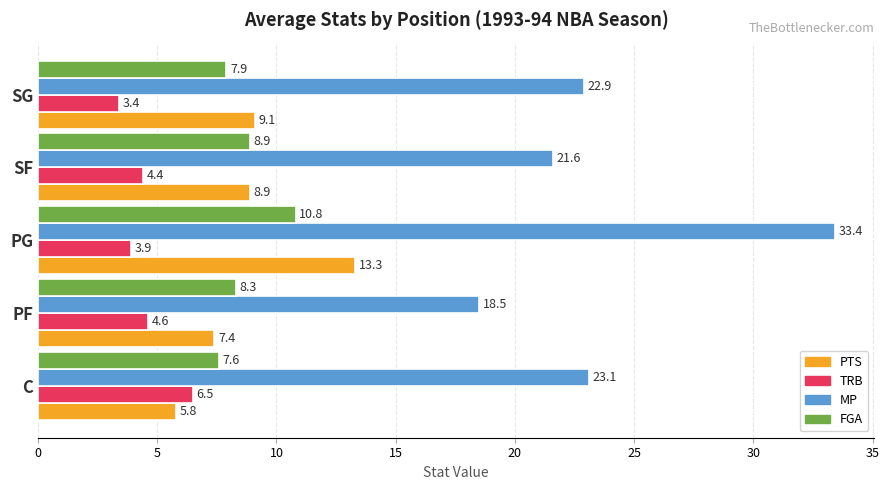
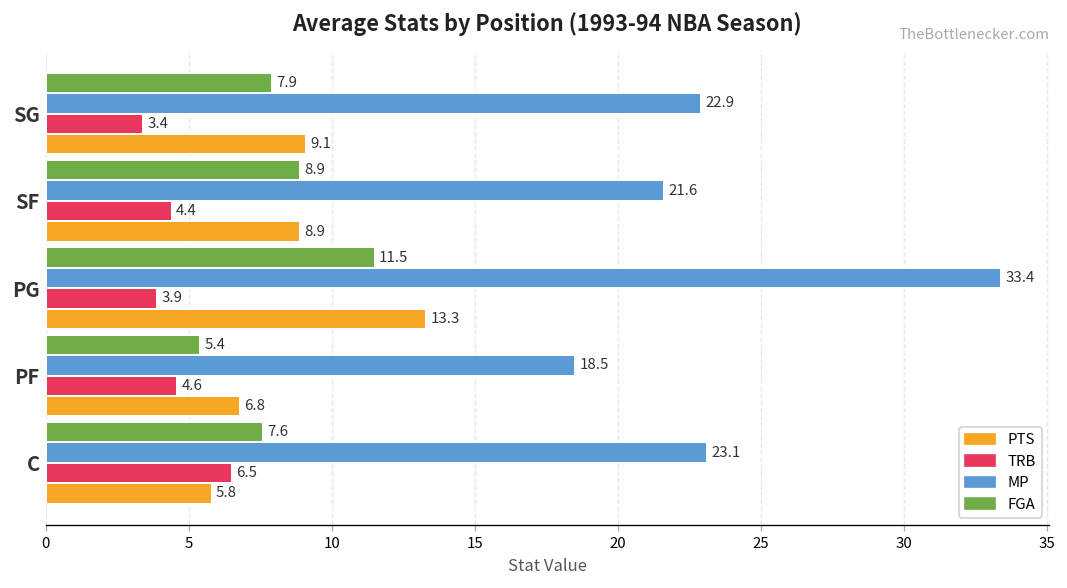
  {
    "PTS": {
      "SG": 9.1,
      "SF": 8.9,
      "PG": 13.3,
-     "PF": 7.4,
+     "PF": 6.8,
      "C": 5.8
    },
    "TRB": {
      "SG": 3.4,
      "SF": 4.4,
      "PG": 3.9,
      "PF": 4.6,
      "C": 6.5
    },
    "MP": {
      "SG": 22.9,
      "SF": 21.6,
      "PG": 33.4,
      "PF": 18.5,
      "C": 23.1
    },
    "FGA": {
      "SG": 7.9,
      "SF": 8.9,
-     "PG": 10.8,
-     "PF": 8.3,
+     "PG": 11.5,
+     "PF": 5.4,
      "C": 7.6
    }
  }
